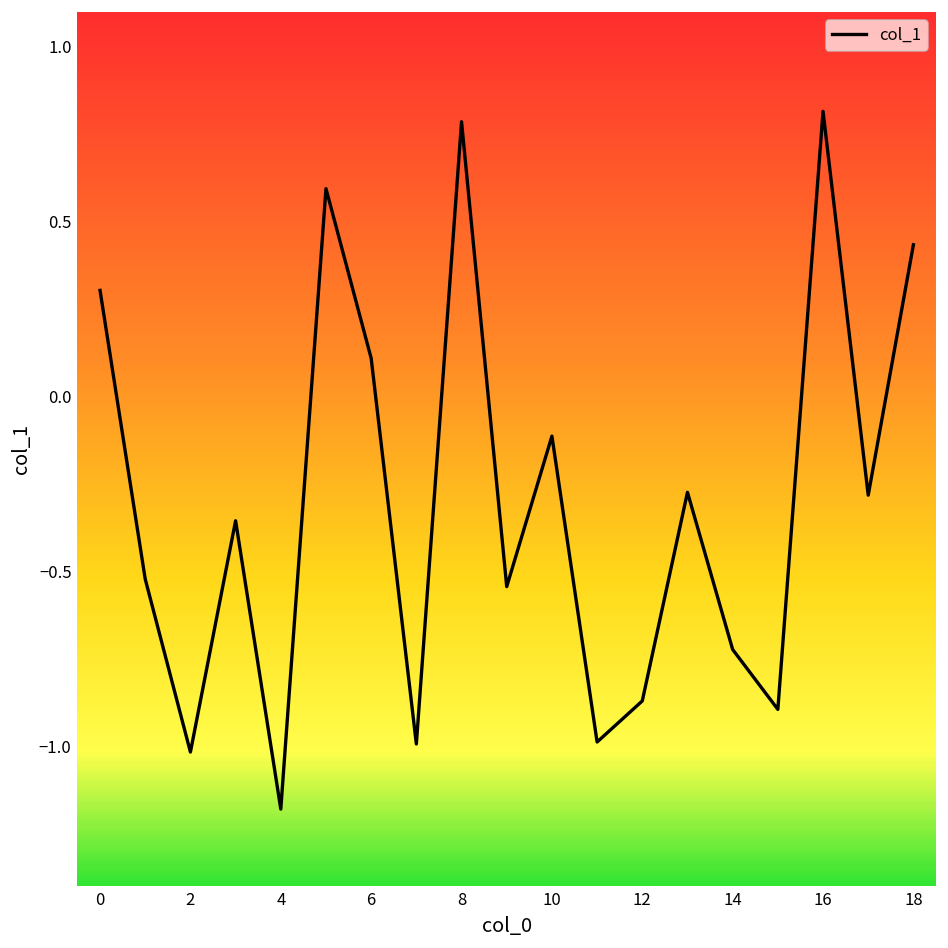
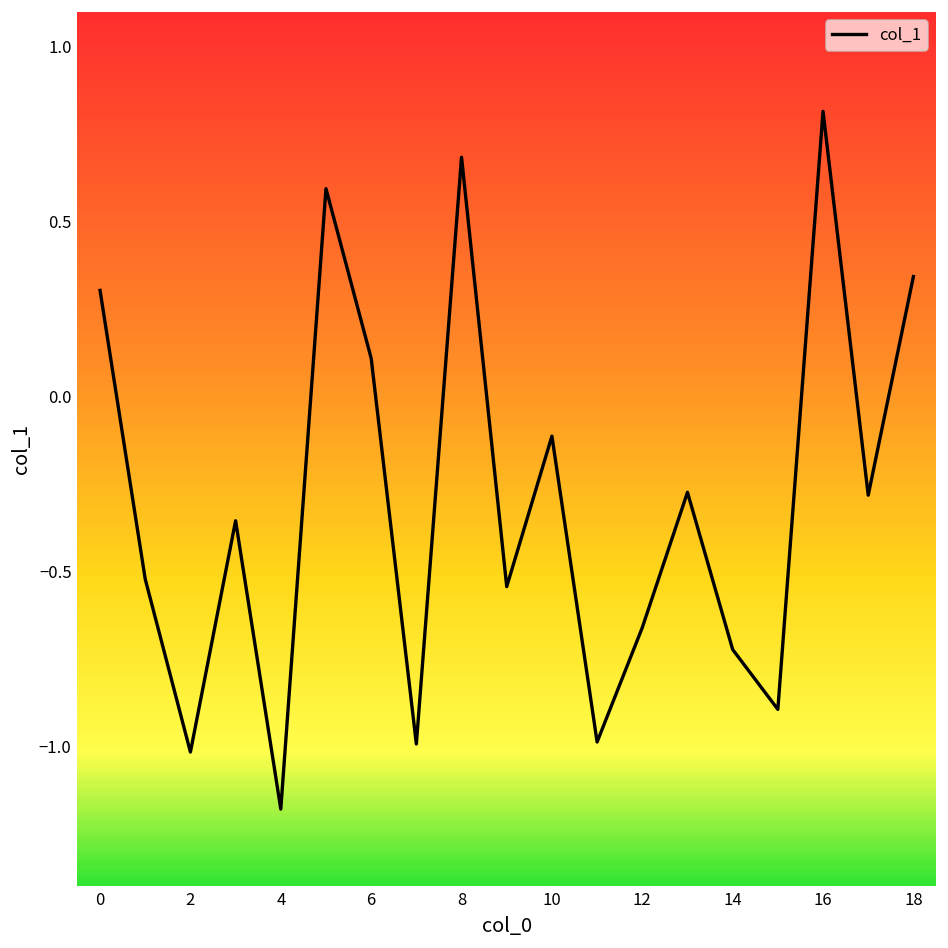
  {
    "0": 0.30,
    "2": -1.02,
    "4": -1.18,
    "6": 0.11,
-   "8": 0.79,
+   "8": 0.68,
    "10": -0.11,
-   "12": -0.87,
+   "12": -0.66,
    "14": -0.72,
    "16": 0.82,
-   "18": 0.43
+   "18": 0.34
  }
